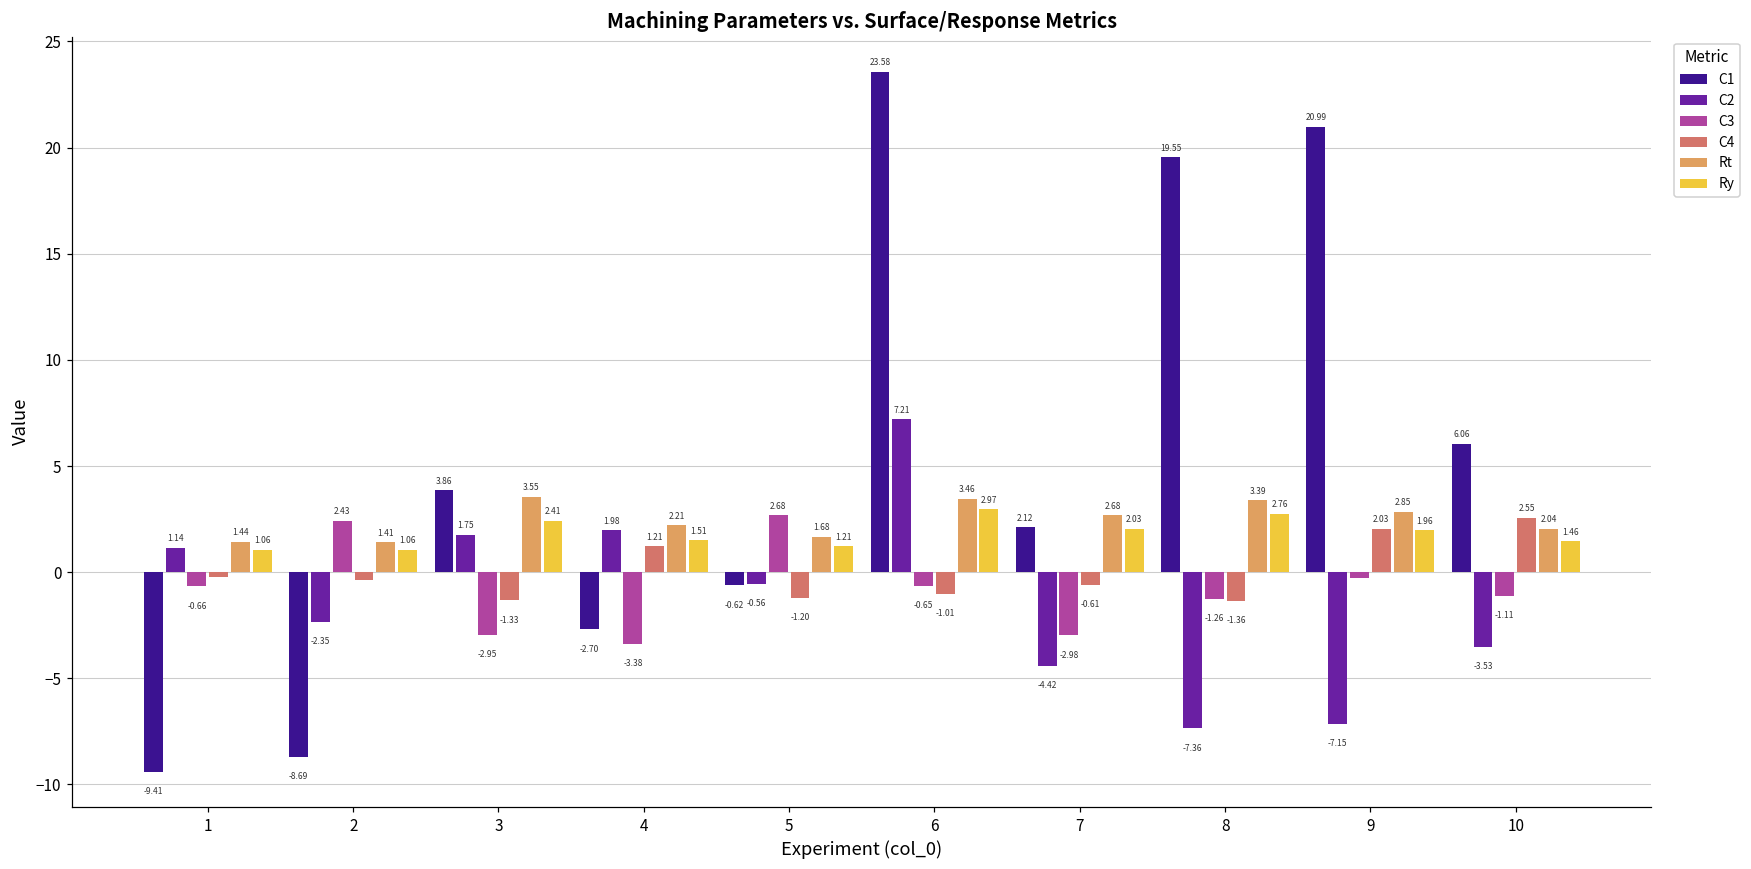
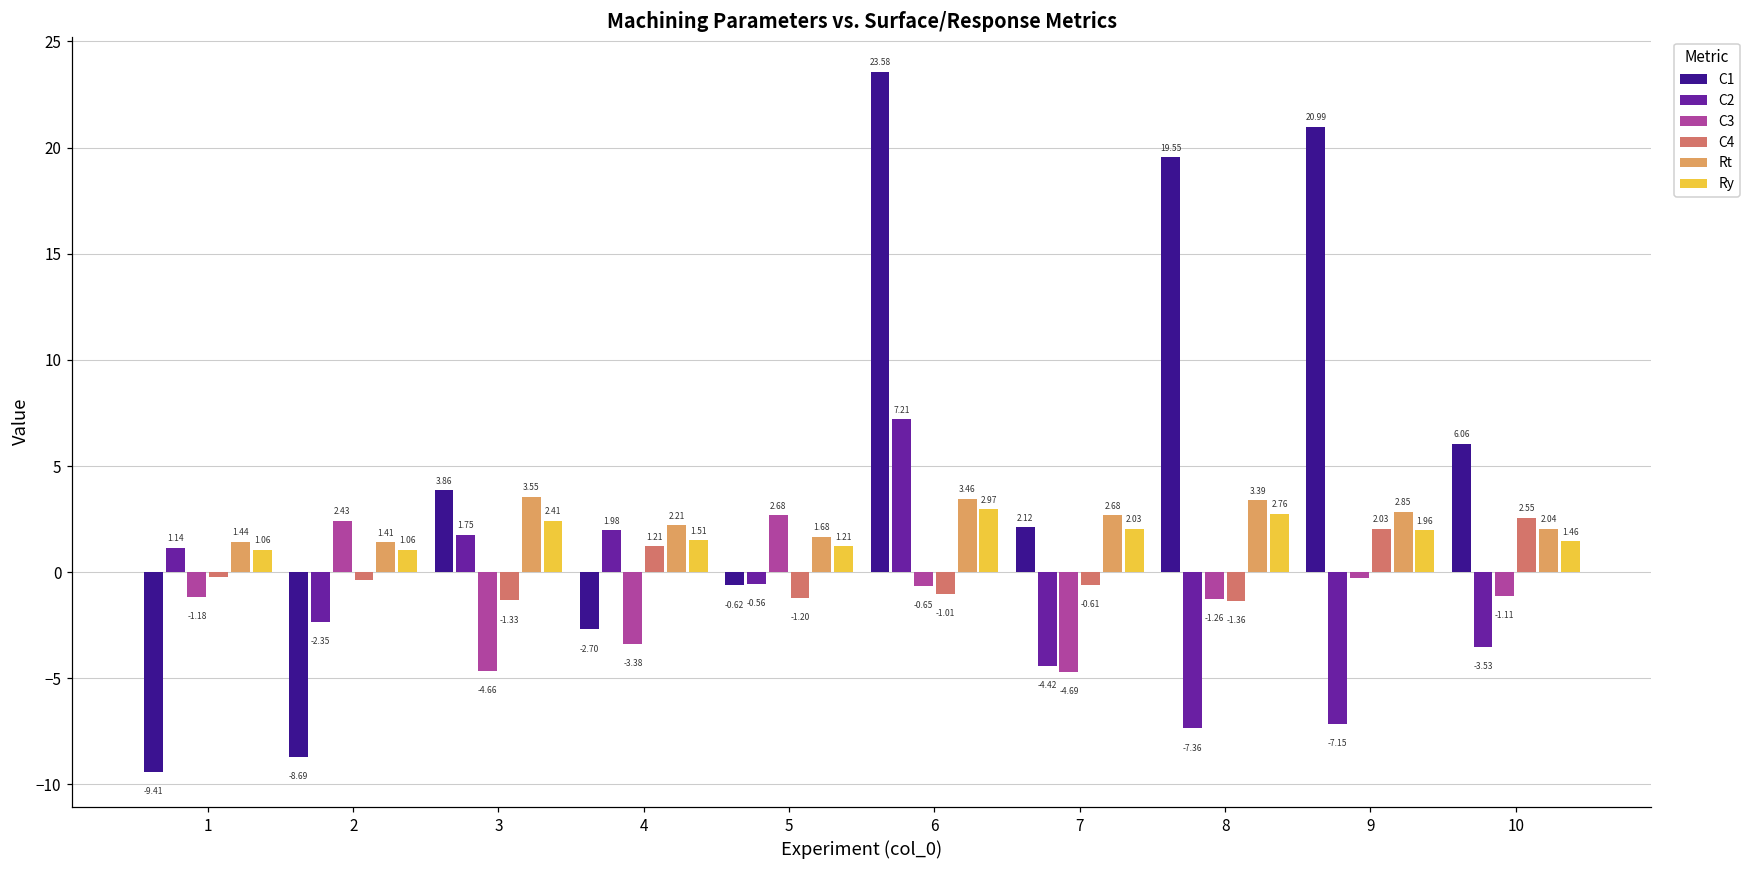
  {
    "C3": {
-     "1": -0.66,
+     "1": -1.18,
      "2": 2.43,
-     "3": -2.95,
+     "3": -4.66,
      "4": -3.38,
      "5": 2.68,
      "6": -0.65,
-     "7": -2.98,
+     "7": -4.69,
      "8": -1.26,
      "10": -1.11
    }
  }
